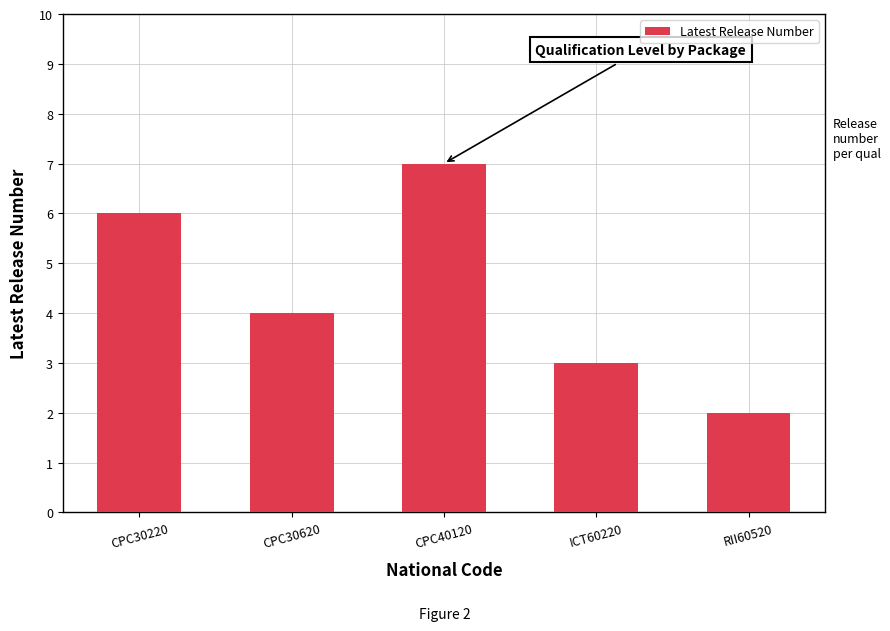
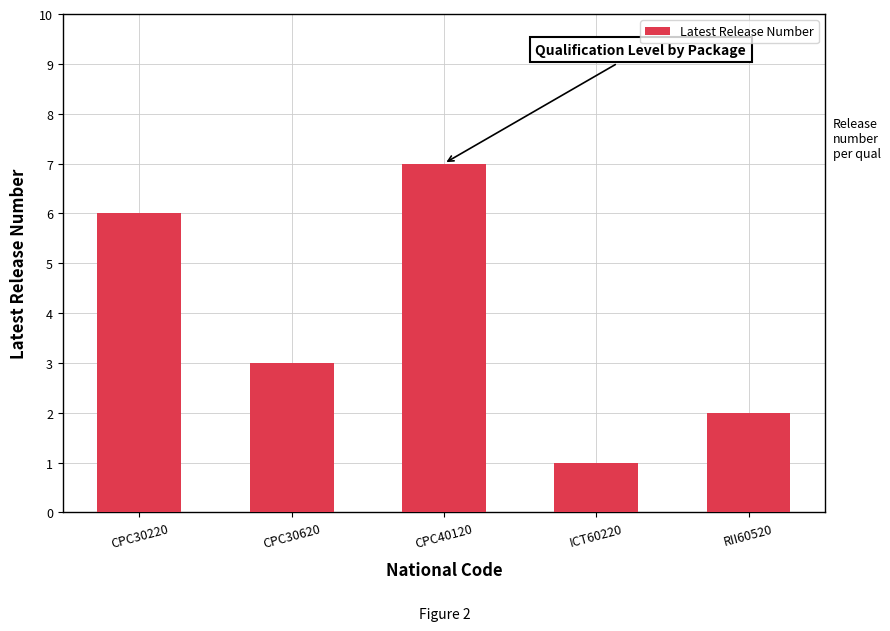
  {
    "CPC30220": 6,
-   "CPC30620": 4,
+   "CPC30620": 3,
    "CPC40120": 7,
-   "ICT60220": 3,
+   "ICT60220": 1,
    "RII60520": 2
  }
